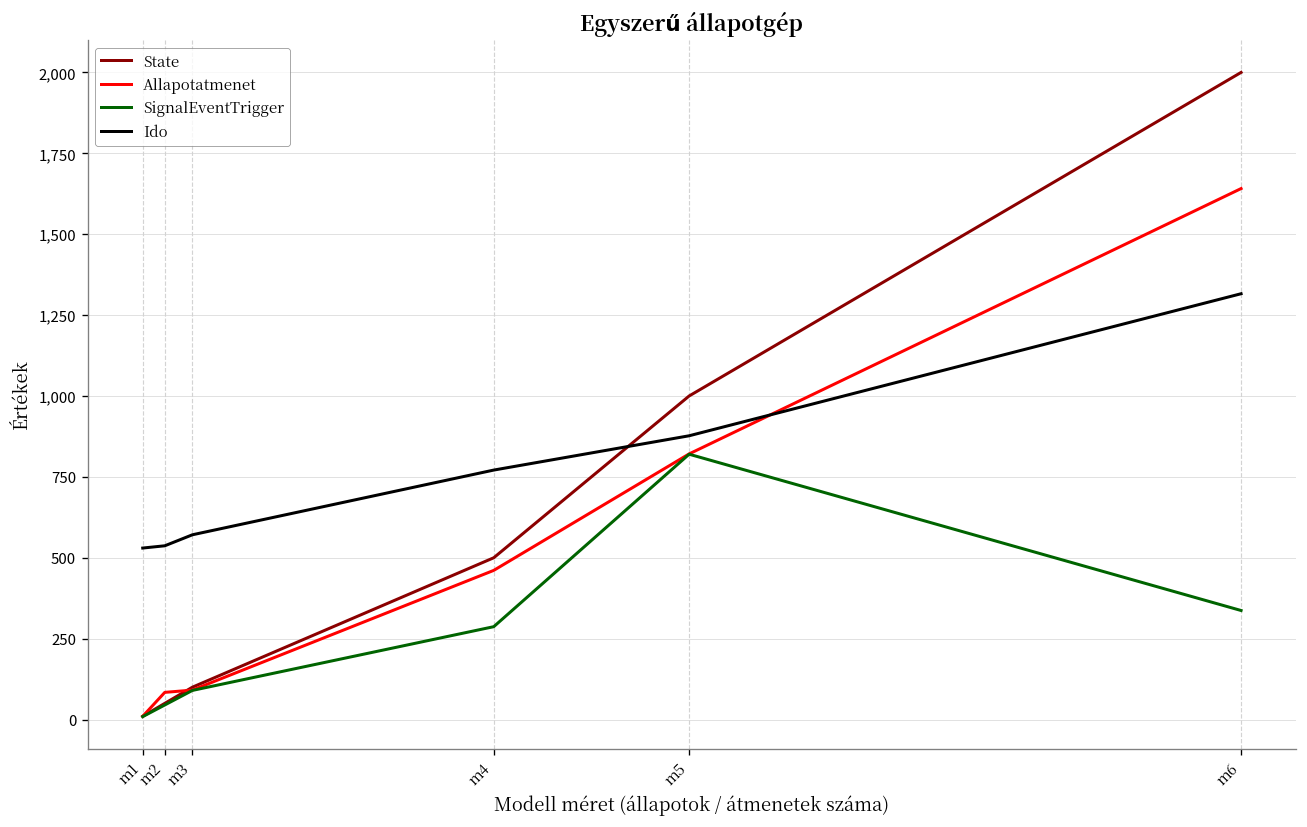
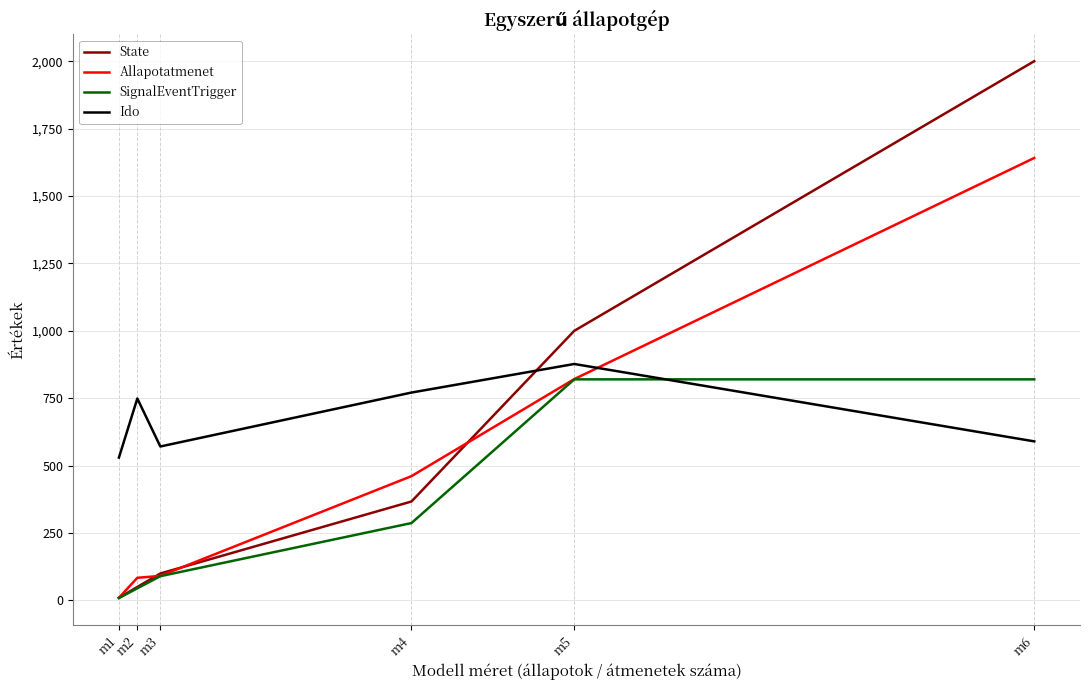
  {
    "State": {
-     "m4": "500",
+     "m4": "370",
      "m5": "1,000",
      "m6": "2,000"
    },
    "Allapotatmenet": {
      "m2": "80",
      "m4": "460",
      "m6": "1,640"
    },
    "SignalEventTrigger": {
      "m4": "290",
-     "m6": "340"
+     "m6": "820"
    },
    "Ido": {
      "m1": "530",
-     "m2": "540",
+     "m2": "750",
      "m3": "570",
      "m4": "770",
      "m5": "880",
-     "m6": "1,320"
+     "m6": "590"
    }
  }
